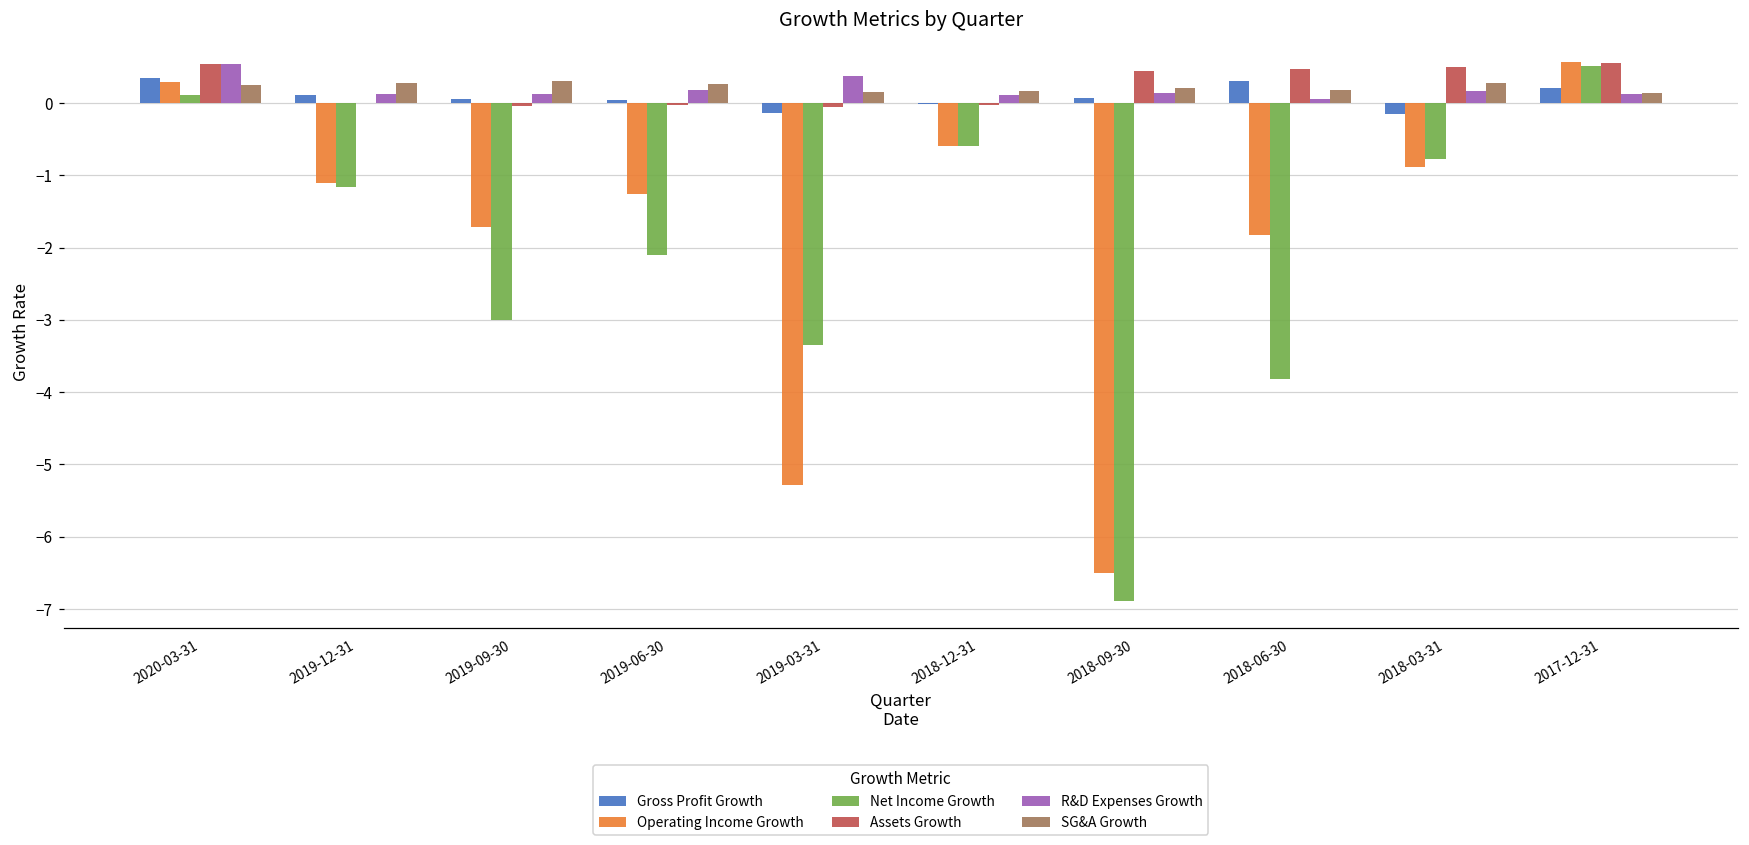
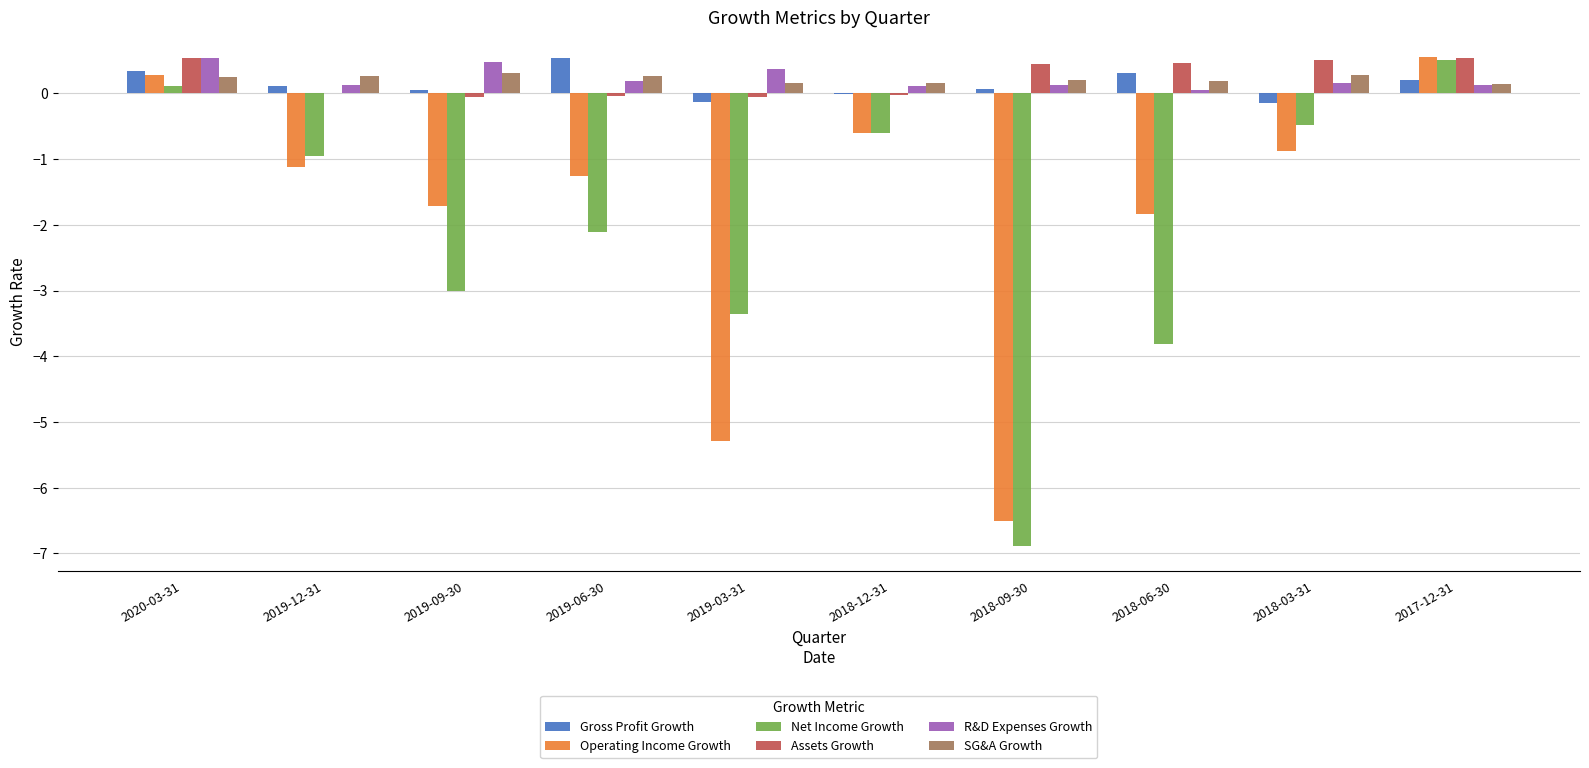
  {
    "Gross Profit Growth": {
      "2020-03-31": 0.3,
      "2019-12-31": 0.1,
      "2019-09-30": 0.1,
-     "2019-06-30": 0.0,
+     "2019-06-30": 0.5,
      "2019-03-31": -0.1,
      "2018-09-30": 0.1,
      "2018-06-30": 0.3,
      "2018-03-31": -0.2,
      "2017-12-31": 0.2
    },
    "Operating Income Growth": {
      "2020-03-31": 0.3,
      "2019-12-31": -1.1,
      "2019-09-30": -1.7,
      "2019-06-30": -1.3,
      "2019-03-31": -5.3,
      "2018-12-31": -0.6,
      "2018-09-30": -6.5,
      "2018-06-30": -1.8,
      "2018-03-31": -0.9,
      "2017-12-31": 0.6
    },
    "Net Income Growth": {
      "2020-03-31": 0.1,
-     "2019-12-31": -1.2,
+     "2019-12-31": -0.9,
      "2019-09-30": -3.0,
      "2019-06-30": -2.1,
      "2019-03-31": -3.4,
      "2018-12-31": -0.6,
      "2018-09-30": -6.9,
      "2018-06-30": -3.8,
-     "2018-03-31": -0.8,
+     "2018-03-31": -0.5,
      "2017-12-31": 0.5
    },
    "R&D Expenses Growth": {
      "2020-03-31": 0.5,
      "2019-12-31": 0.1,
-     "2019-09-30": 0.1,
+     "2019-09-30": 0.5,
      "2019-06-30": 0.2,
      "2019-03-31": 0.4,
      "2018-12-31": 0.1,
      "2018-09-30": 0.1,
      "2018-06-30": 0.1,
      "2018-03-31": 0.2,
      "2017-12-31": 0.1
    }
  }
